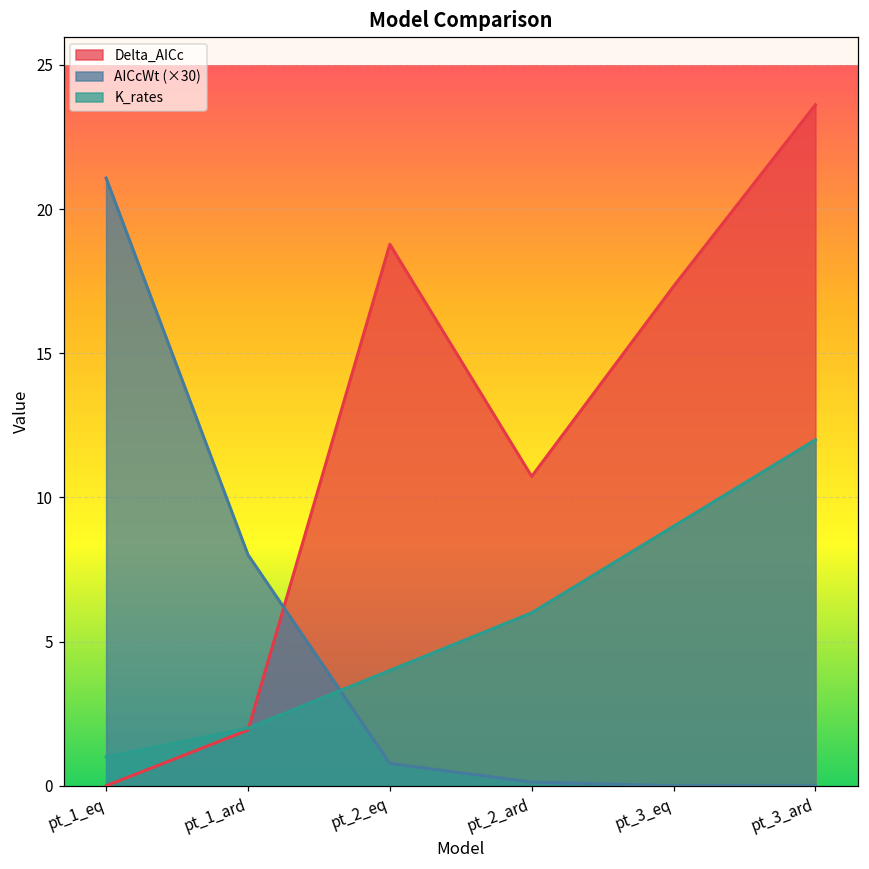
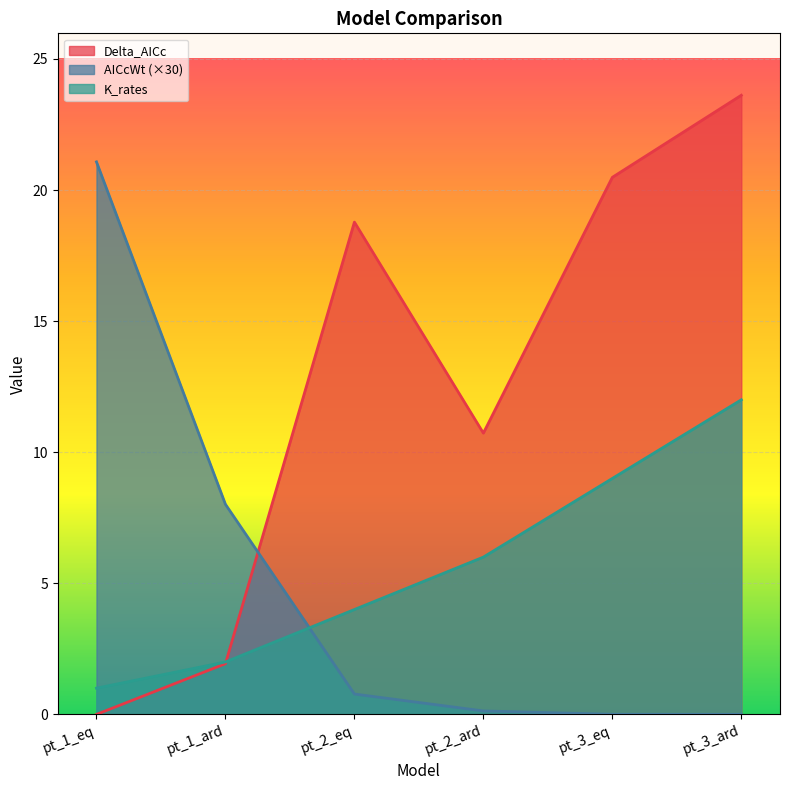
  {
    "Delta_AICc": {
      "pt_1_eq": 0.0,
      "pt_2_eq": 18.8,
      "pt_2_ard": 10.7,
-     "pt_3_eq": 17.3,
+     "pt_3_eq": 20.5,
      "pt_3_ard": 23.6
    }
  }
